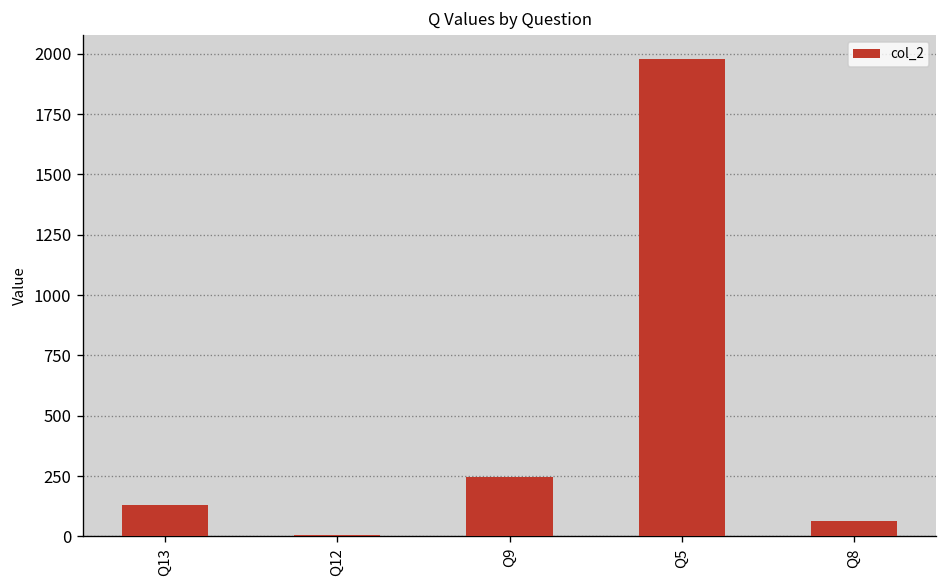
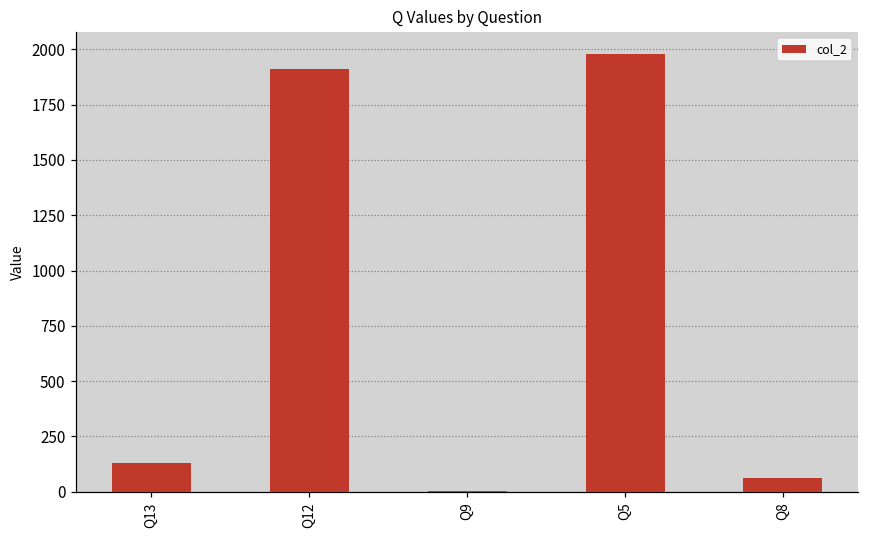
  {
    "Q13": 130,
-   "Q12": 10,
-   "Q9": 250,
+   "Q12": 1910,
+   "Q9": 0,
    "Q5": 1980,
    "Q8": 60
  }
